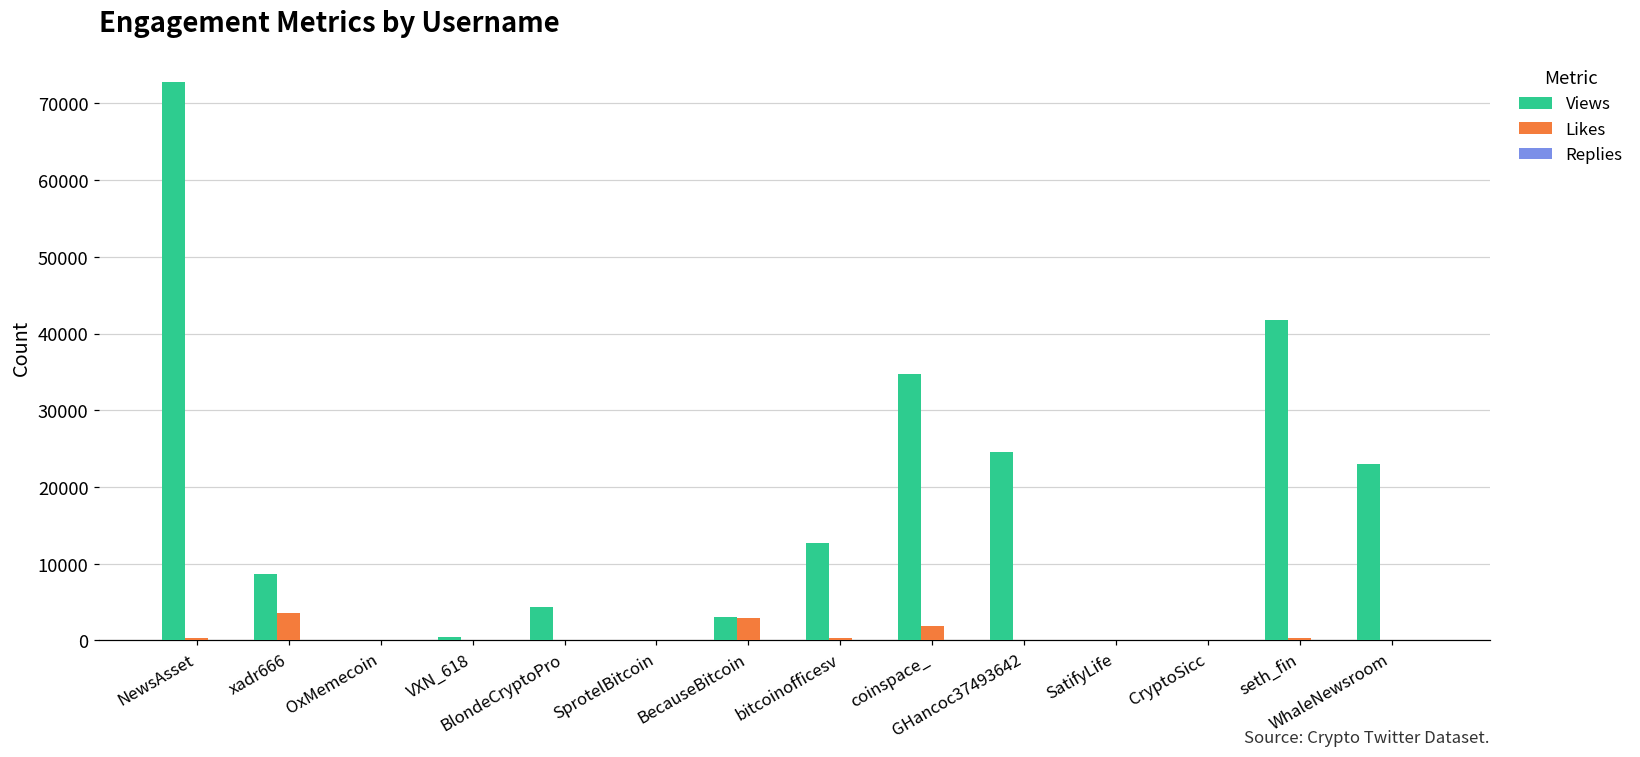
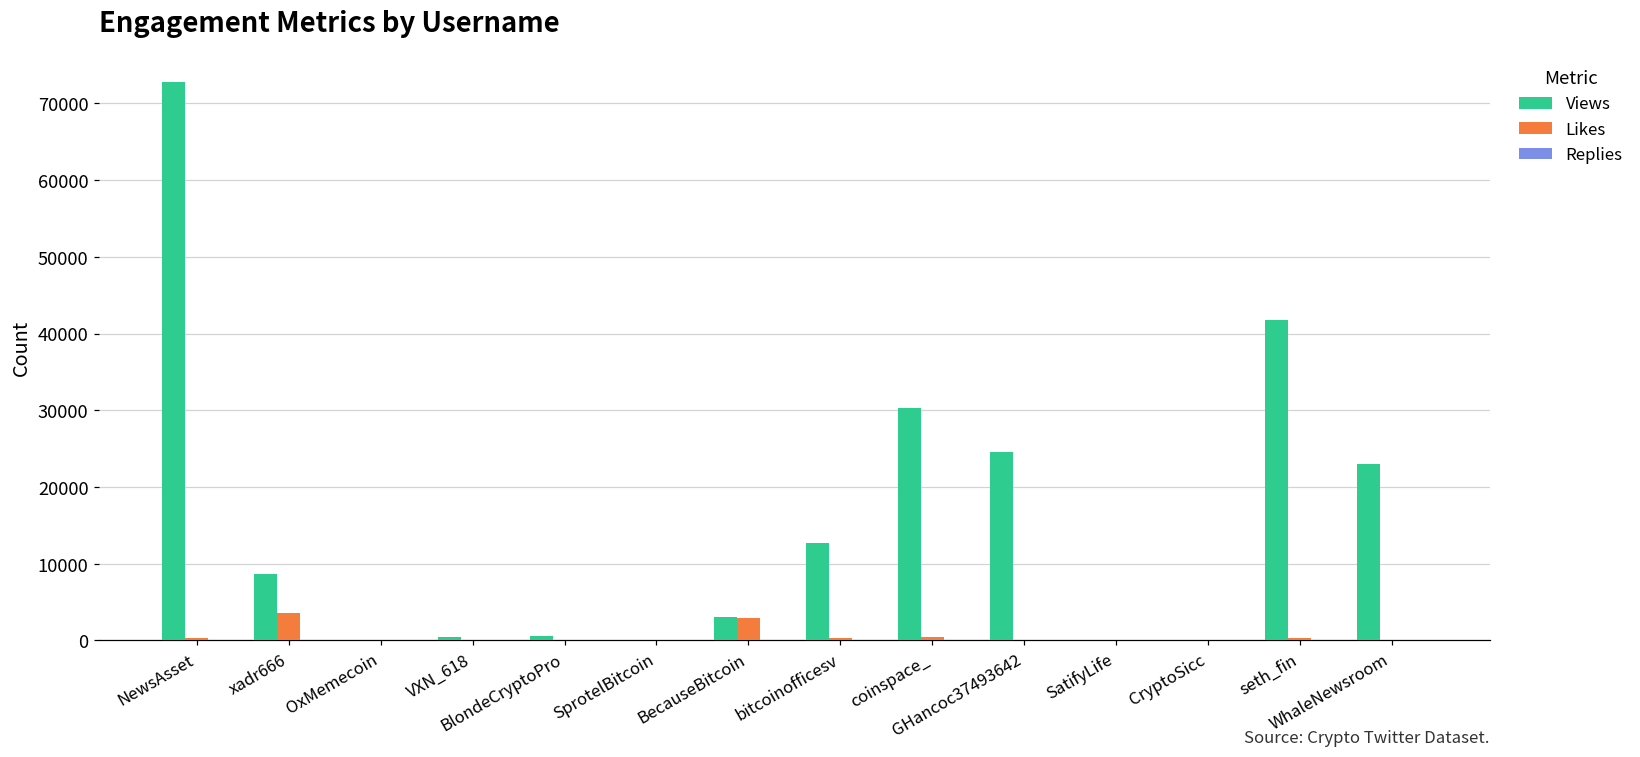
  {
    "Views": {
      "NewsAsset": 73000,
      "xadr666": 9000,
      "VXN_618": 0,
-     "BlondeCryptoPro": 4000,
+     "BlondeCryptoPro": 1000,
      "BecauseBitcoin": 3000,
      "bitcoinofficesv": 13000,
-     "coinspace_": 35000,
+     "coinspace_": 30000,
      "GHancoc37493642": 25000,
      "seth_fin": 42000,
      "WhaleNewsroom": 23000
    },
    "Likes": {
      "xadr666": 4000,
      "BecauseBitcoin": 3000,
-     "coinspace_": 2000,
+     "coinspace_": 0,
      "CryptoSicc": 0,
      "WhaleNewsroom": 0
    },
    "Replies": {
      "VXN_618": 0,
      "BlondeCryptoPro": 0,
      "SprotelBitcoin": 0,
      "SatifyLife": 0,
      "WhaleNewsroom": 0
    }
  }
